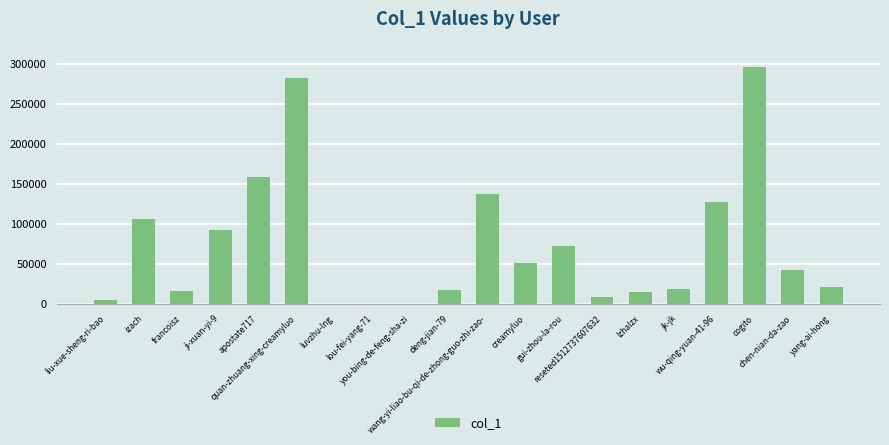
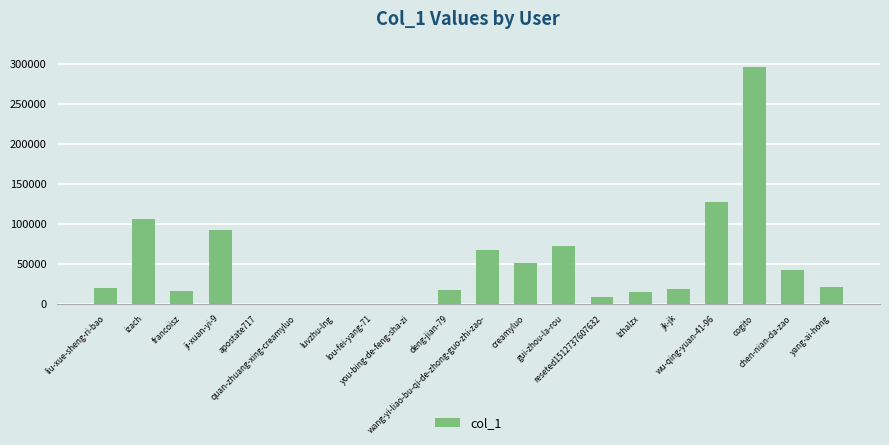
  {
-   "liu-xue-sheng-ri-bao": 10000,
+   "liu-xue-sheng-ri-bao": 20000,
    "izach": 110000,
    "francoisz": 20000,
    "ji-xuan-yi-9": 90000,
-   "apostate717": 160000,
-   "quan-zhuang-xing-creamyluo": 280000,
+   "apostate717": 0,
+   "quan-zhuang-xing-creamyluo": 0,
    "deng-jian-79": 20000,
-   "wang-yi-liao-bu-qi-de-zhong-guo-zhi-zao-": 140000,
+   "wang-yi-liao-bu-qi-de-zhong-guo-zhi-zao-": 70000,
    "creamyluo": 50000,
    "gui-zhou-la-rou": 70000,
    "reseted1512737607632": 10000,
    "lzhalzx": 20000,
    "jk-jk": 20000,
    "wu-qing-yuan-41-96": 130000,
    "cogito": 300000,
    "chen-nian-da-zao": 40000,
    "yang-ai-hong": 20000
  }
